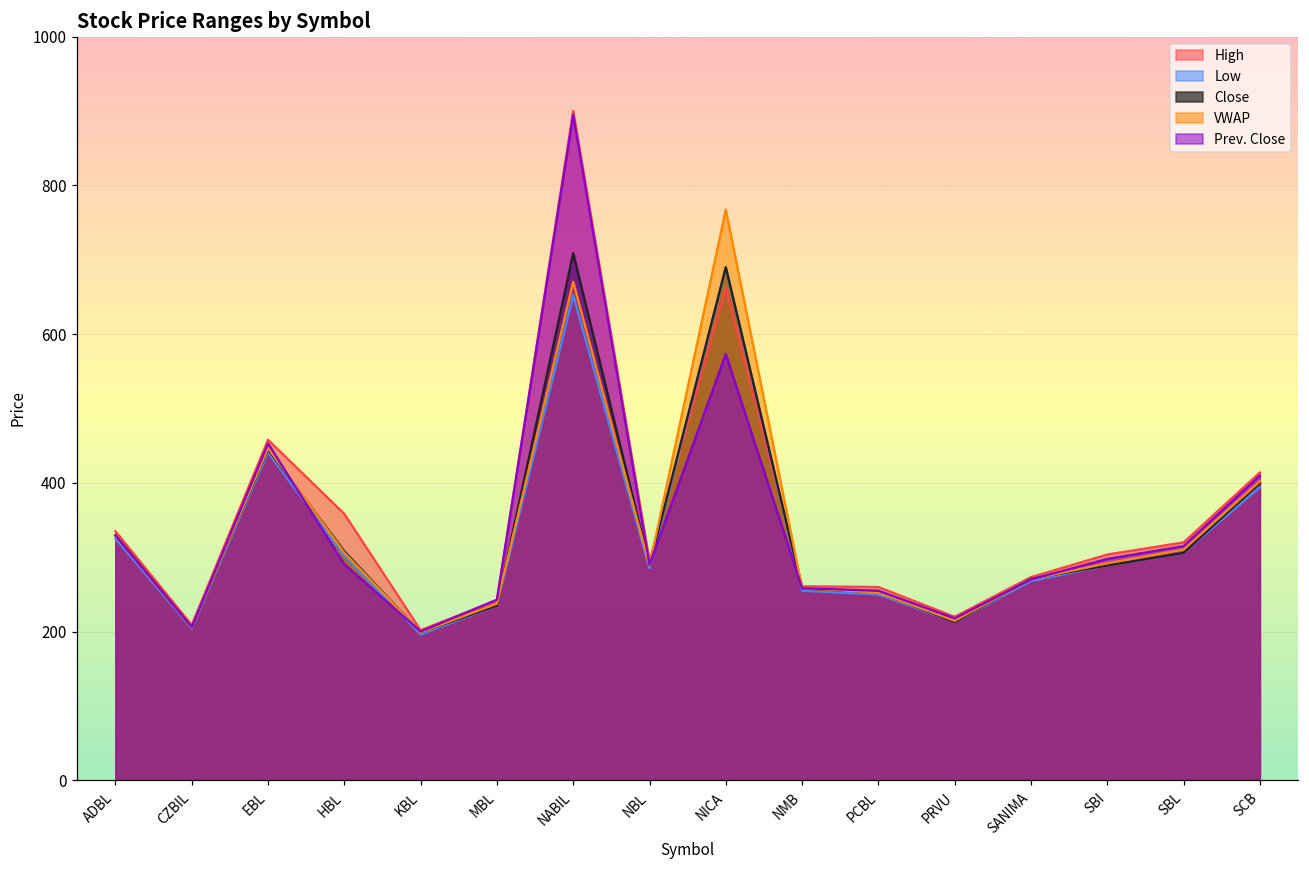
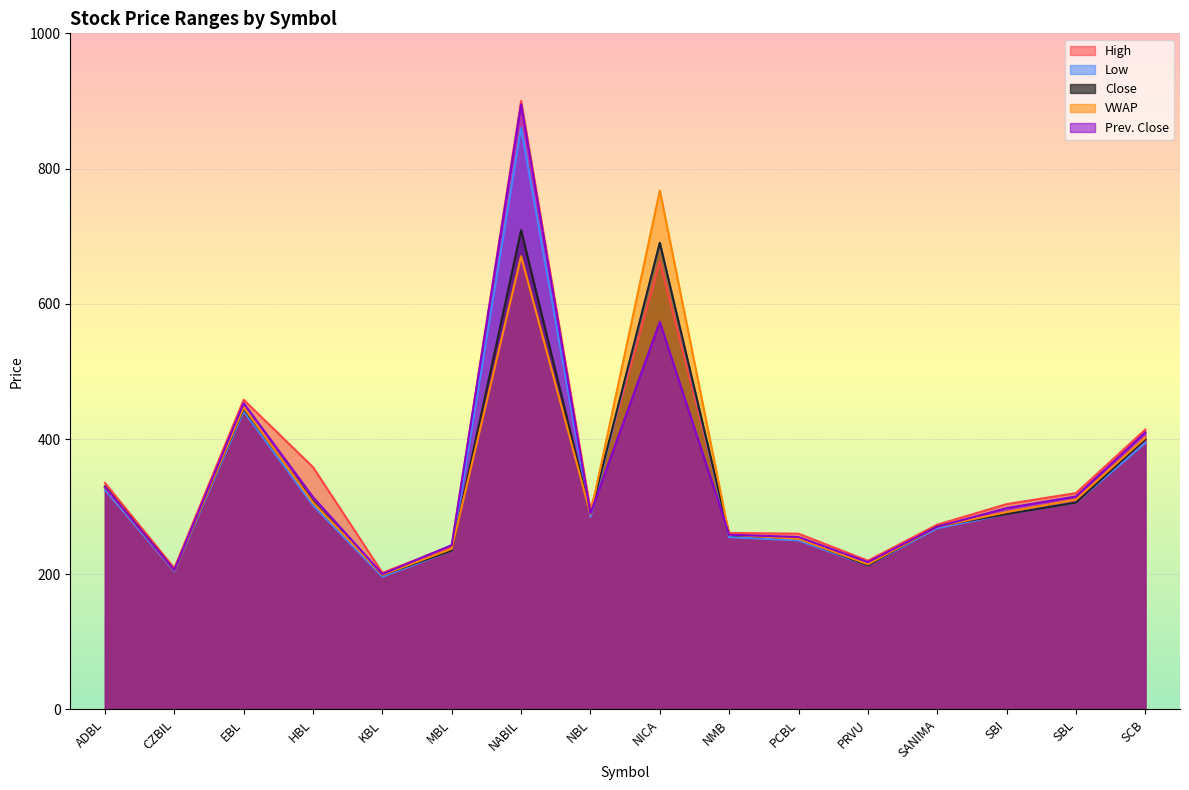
  {
    "High": {
      "ADBL": 340,
      "EBL": 460,
      "HBL": 360,
      "NABIL": 900,
      "NBL": 300,
      "NICA": 660,
      "PCBL": 260,
      "SBI": 300,
      "SBL": 320,
      "SCB": 410
    },
    "Low": {
      "EBL": 440,
      "HBL": 300,
-     "NABIL": 650,
+     "NABIL": 860,
      "SCB": 390
    },
    "Close": {
      "NABIL": 710
    },
    "VWAP": {
      "NABIL": 670,
      "NICA": 770,
      "SBL": 310
    },
    "Prev. Close": {
      "EBL": 450,
-     "HBL": 290,
+     "HBL": 310,
      "NABIL": 900,
      "NICA": 570,
      "SBI": 300,
      "SBL": 320,
      "SCB": 410
    }
  }
